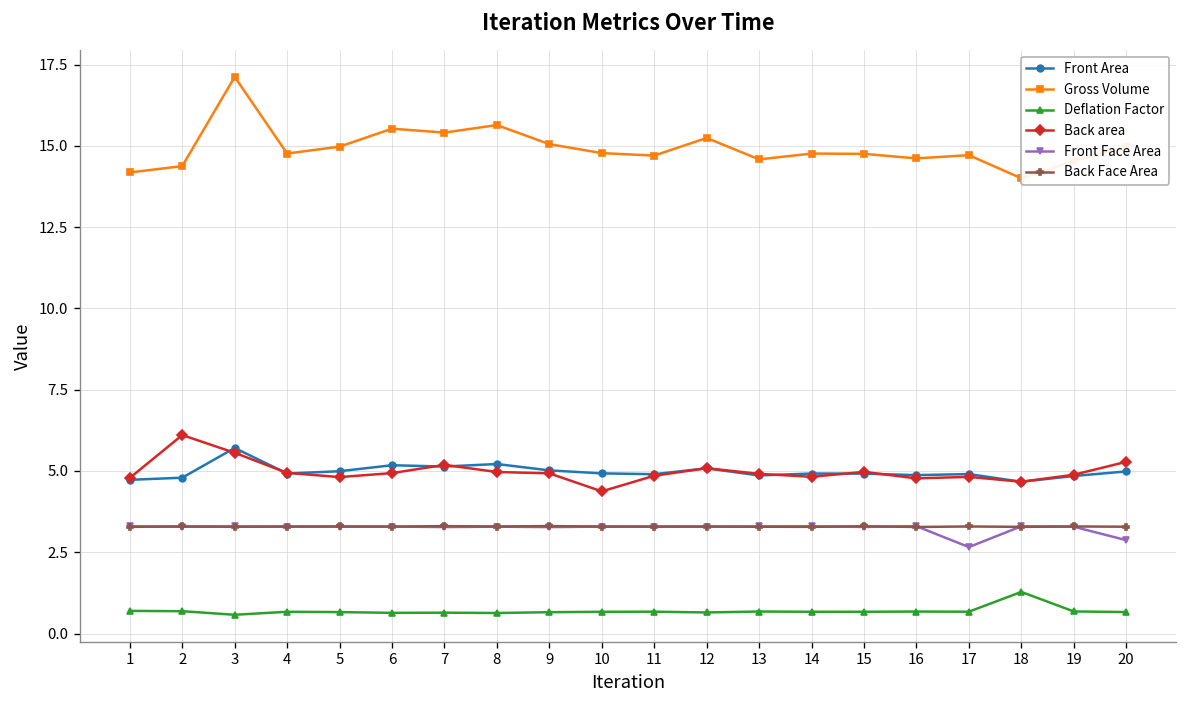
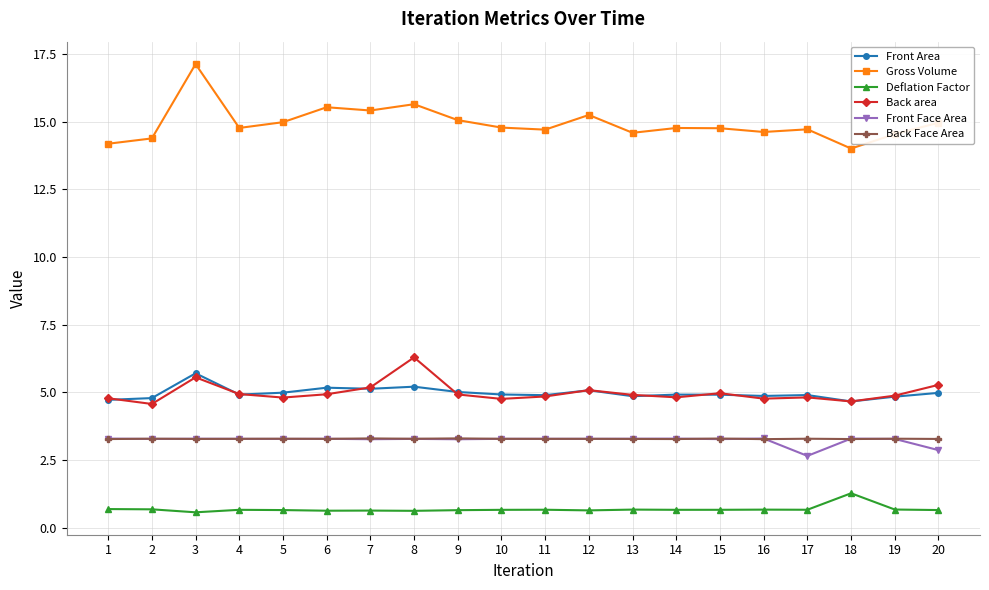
  {
    "Front Area": {
      "2": 4.8,
      "3": 5.7,
      "5": 5.0,
      "6": 5.2,
      "8": 5.2,
      "10": 4.9,
      "14": 4.9,
      "16": 4.9,
      "20": 5.0
    },
    "Gross Volume": {
      "1": 14.2,
      "2": 14.4,
      "3": 17.1,
      "4": 14.8,
      "5": 15.0,
      "6": 15.5,
      "7": 15.4,
      "8": 15.6,
      "9": 15.1,
      "10": 14.8,
      "11": 14.7,
      "12": 15.2,
      "13": 14.6,
      "14": 14.8,
      "15": 14.8,
      "16": 14.6,
      "17": 14.7,
      "18": 14.0
    },
    "Deflation Factor": {
      "1": 0.7,
      "2": 0.7,
      "3": 0.6,
      "4": 0.7,
      "5": 0.7,
      "6": 0.6,
      "7": 0.6,
      "8": 0.6,
      "9": 0.7,
      "10": 0.7,
      "11": 0.7,
      "12": 0.6,
      "13": 0.7,
      "14": 0.7,
      "15": 0.7,
      "16": 0.7,
      "17": 0.7,
      "18": 1.3,
      "19": 0.7,
      "20": 0.7
    },
    "Back area": {
-     "2": 6.1,
+     "2": 4.6,
      "3": 5.6,
      "5": 4.8,
      "6": 4.9,
-     "8": 5.0,
-     "10": 4.4,
+     "8": 6.3,
+     "10": 4.8,
      "14": 4.8,
      "16": 4.8,
      "20": 5.3
    },
    "Front Face Area": {
      "17": 2.7,
      "20": 2.9
    },
    "Back Face Area": {
      "17": 3.3,
      "20": 3.3
    }
  }
